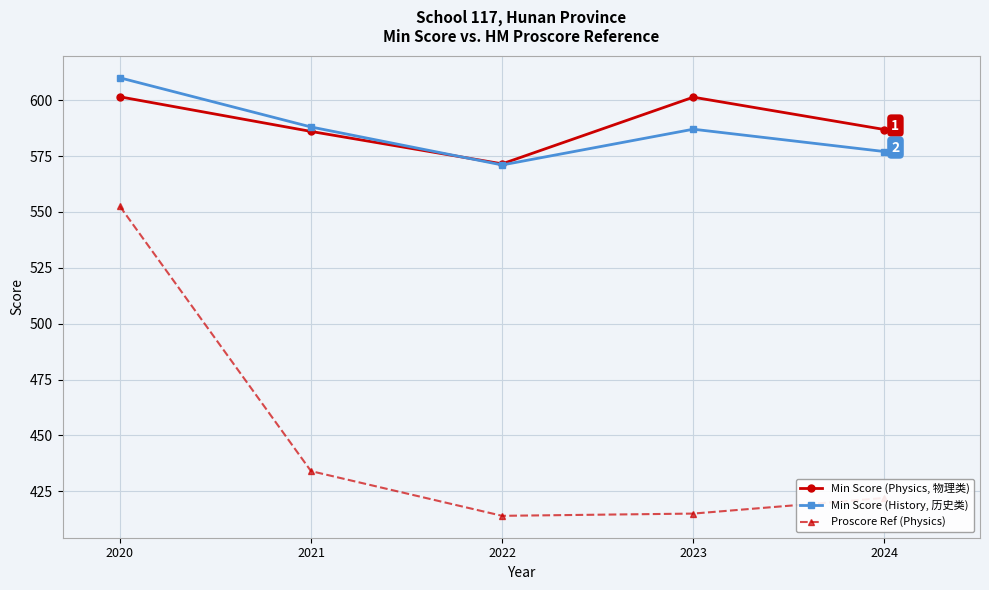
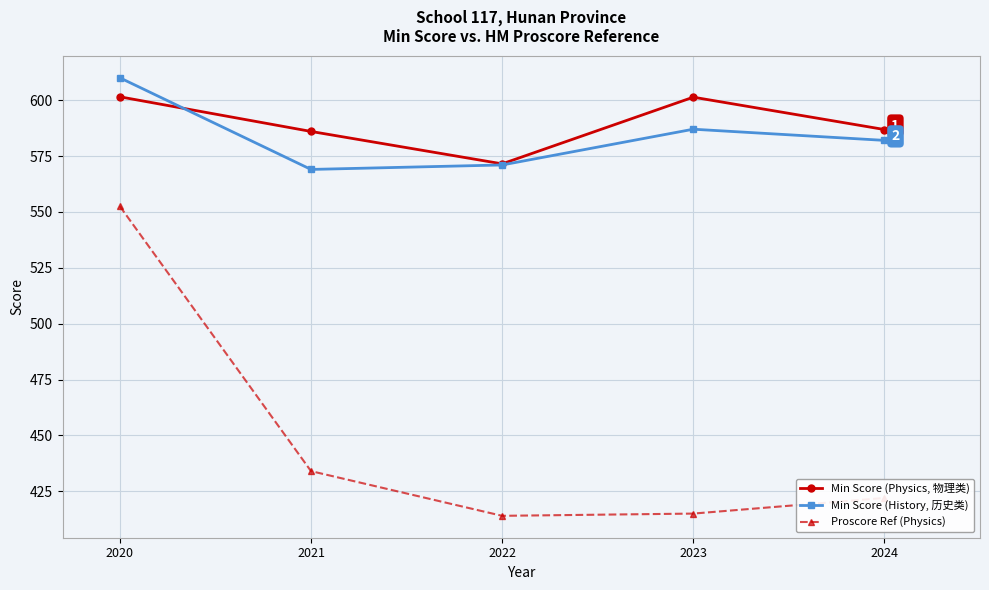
  {
    "Min Score (History, 历史类)": {
      "2020": 610,
-     "2021": 588,
+     "2021": 569,
      "2023": 587,
-     "2024": 577
+     "2024": 582
    }
  }
